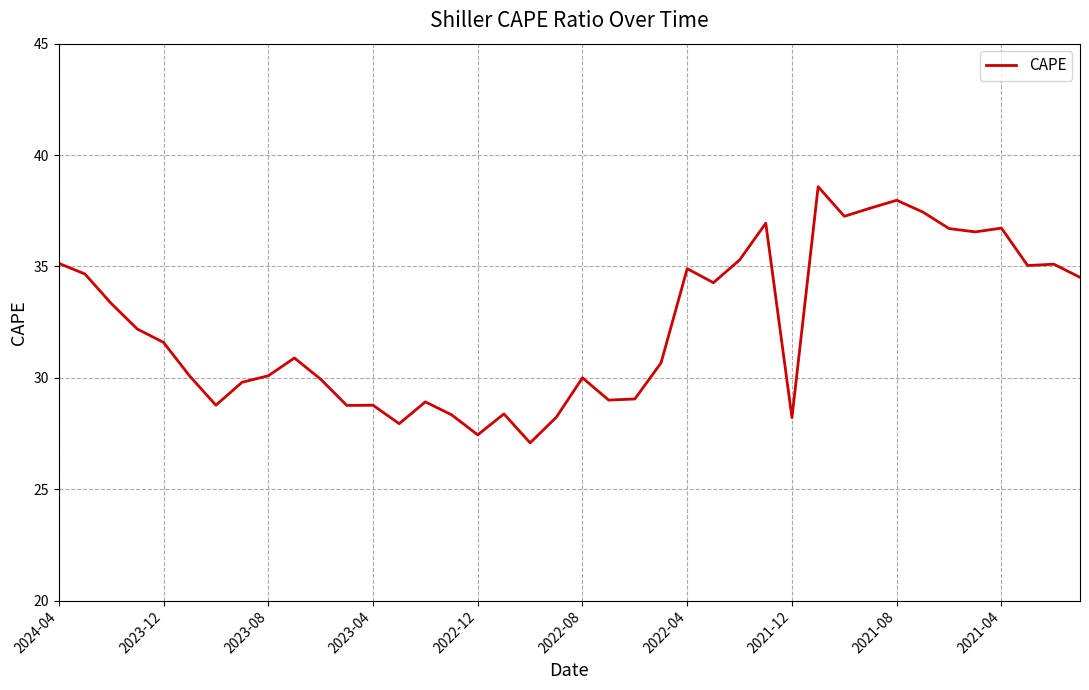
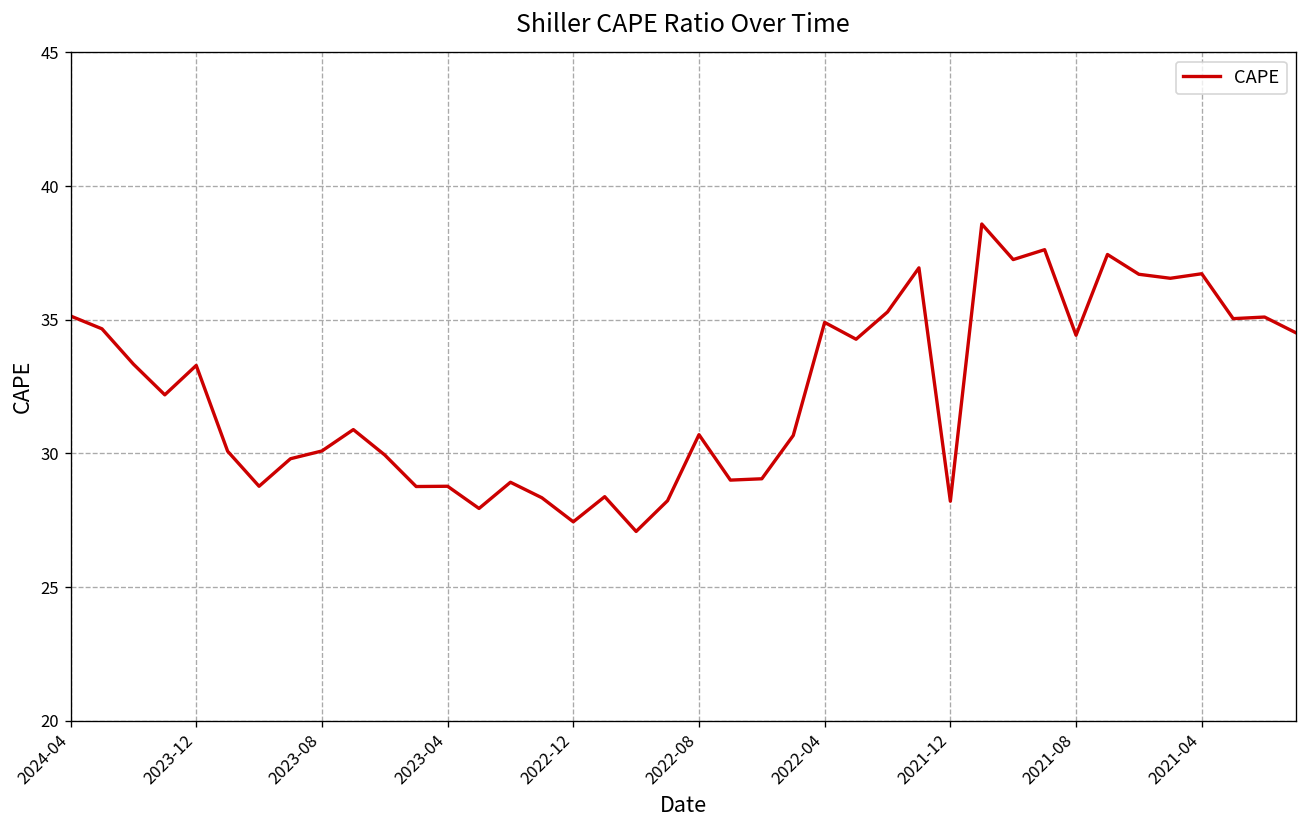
  {
    "2024-04": 35.1,
-   "2023-12": 31.6,
+   "2023-12": 33.3,
    "2023-08": 30.1,
    "2023-04": 28.8,
    "2022-12": 27.4,
-   "2022-08": 30.0,
+   "2022-08": 30.7,
    "2022-04": 34.9,
    "2021-12": 28.2,
-   "2021-08": 38.0,
+   "2021-08": 34.4,
    "2021-04": 36.7
  }
